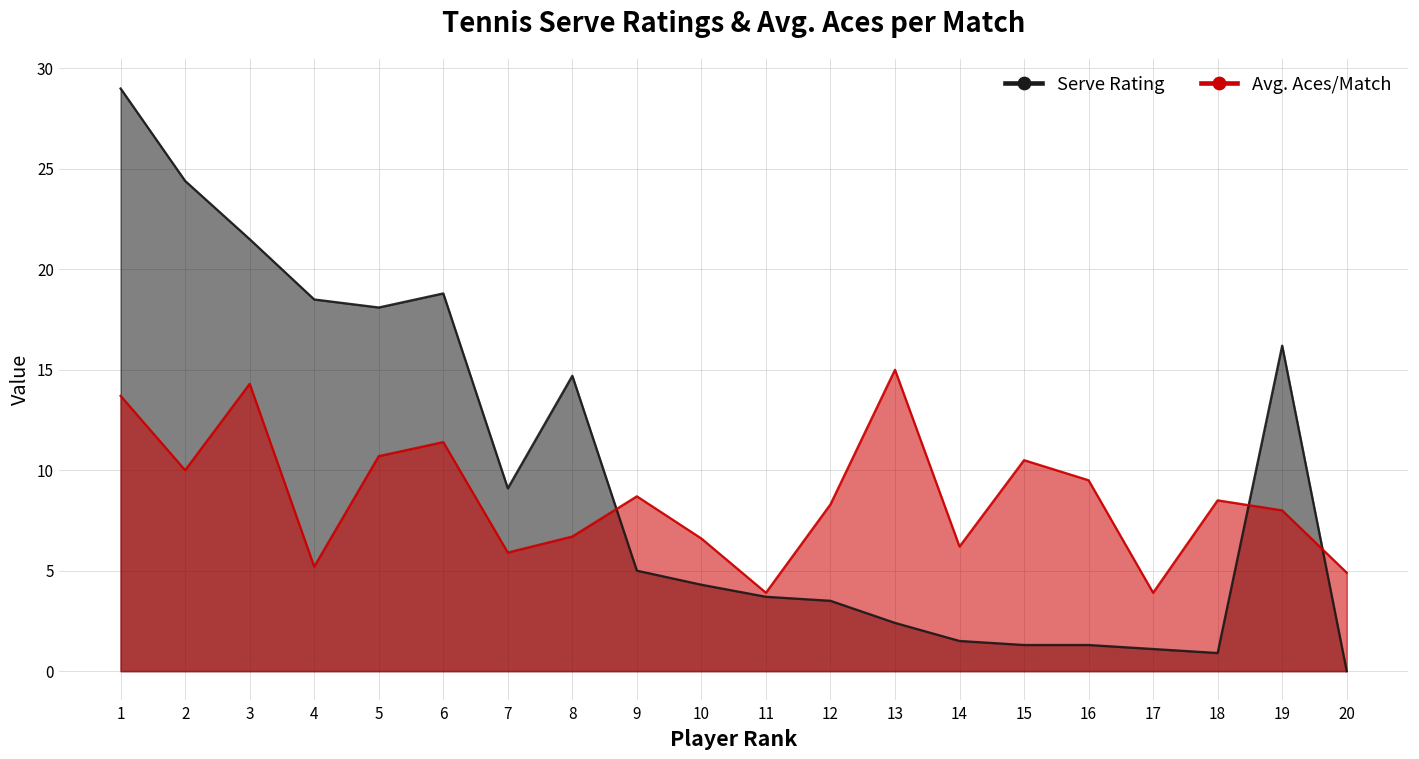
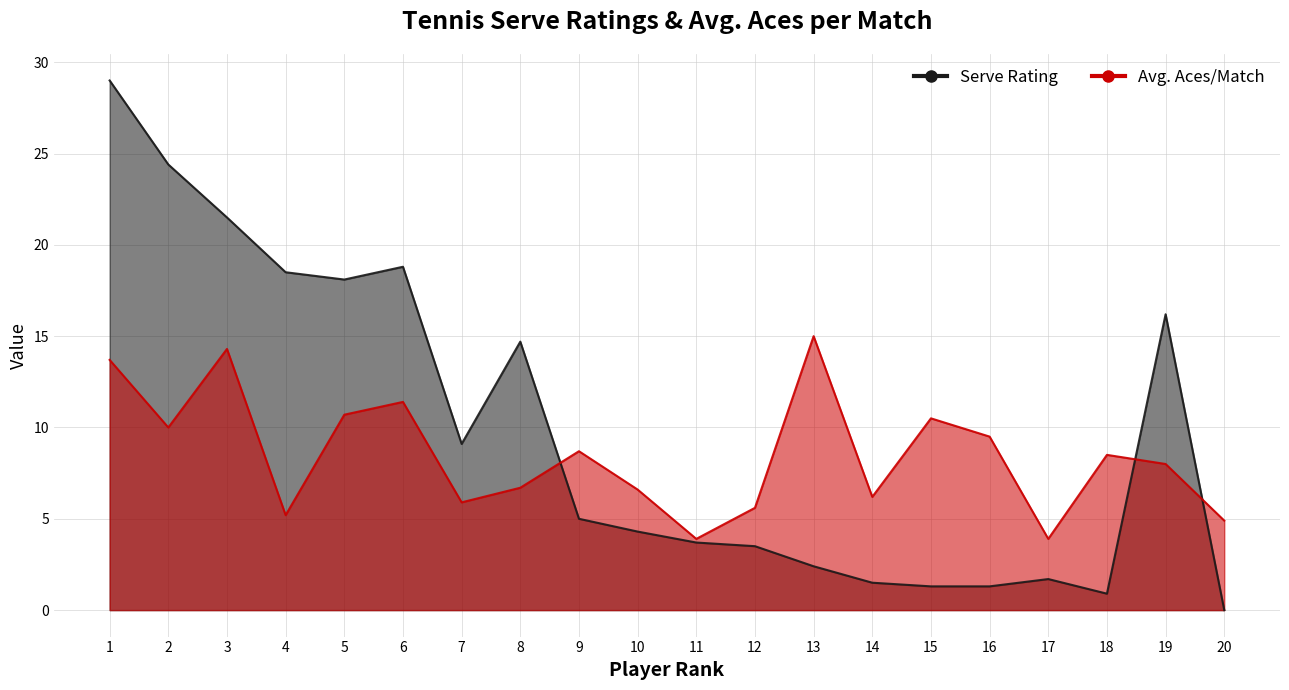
  {
    "Serve Rating": {
      "1": 29.0,
      "2": 24.4,
      "3": 21.5,
      "4": 18.5,
      "5": 18.1,
      "6": 18.8,
      "7": 9.1,
      "8": 14.7,
      "9": 5.0,
      "10": 4.3,
      "11": 3.7,
      "12": 3.5,
      "13": 2.4,
      "14": 1.5,
      "15": 1.3,
      "16": 1.3,
-     "17": 1.1,
+     "17": 1.7,
      "18": 0.9,
      "19": 16.2,
      "20": 0.0
    },
    "Avg. Aces/Match": {
      "1": 13.7,
      "2": 10.0,
      "3": 14.3,
      "4": 5.2,
      "5": 10.7,
      "6": 11.4,
      "7": 5.9,
      "8": 6.7,
      "9": 8.7,
      "10": 6.6,
      "11": 3.9,
-     "12": 8.3,
+     "12": 5.6,
      "13": 15.0,
      "14": 6.2,
      "15": 10.5,
      "16": 9.5,
      "17": 3.9,
      "18": 8.5,
      "19": 8.0,
      "20": 4.9
    }
  }
